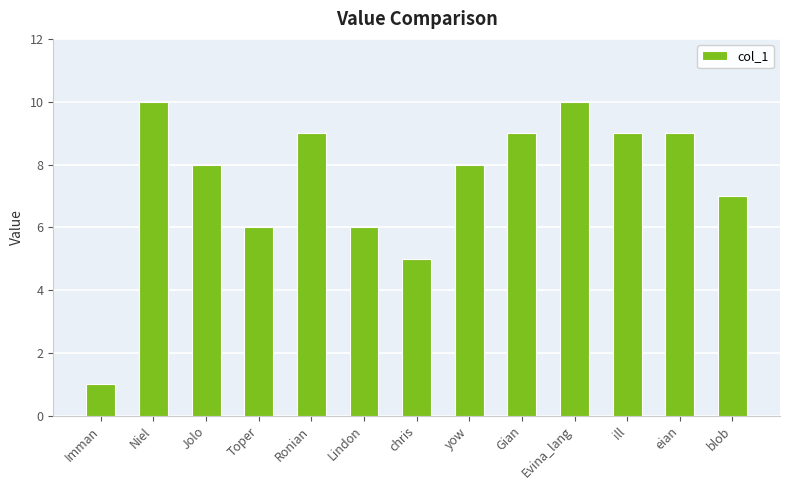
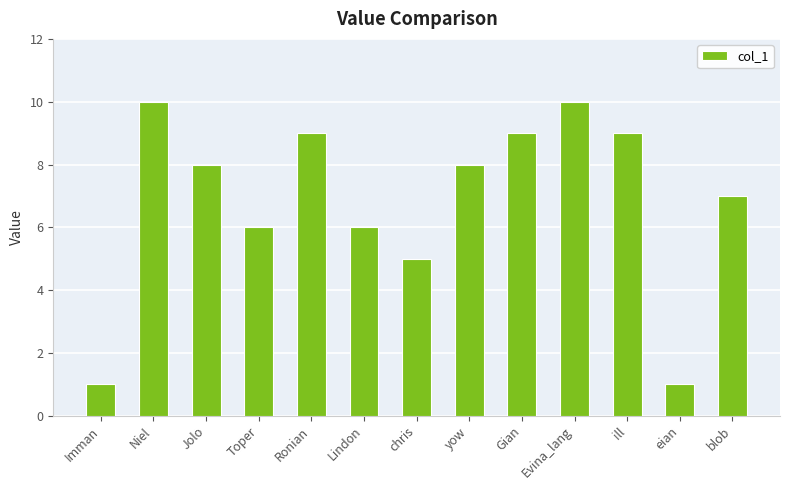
  {
    "Imman": 1,
    "Niel": 10,
    "Jolo": 8,
    "Toper": 6,
    "Ronian": 9,
    "Lindon": 6,
    "chris": 5,
    "yow": 8,
    "Gian": 9,
    "Evina_lang": 10,
    "ill": 9,
-   "eian": 9,
+   "eian": 1,
    "blob": 7
  }
